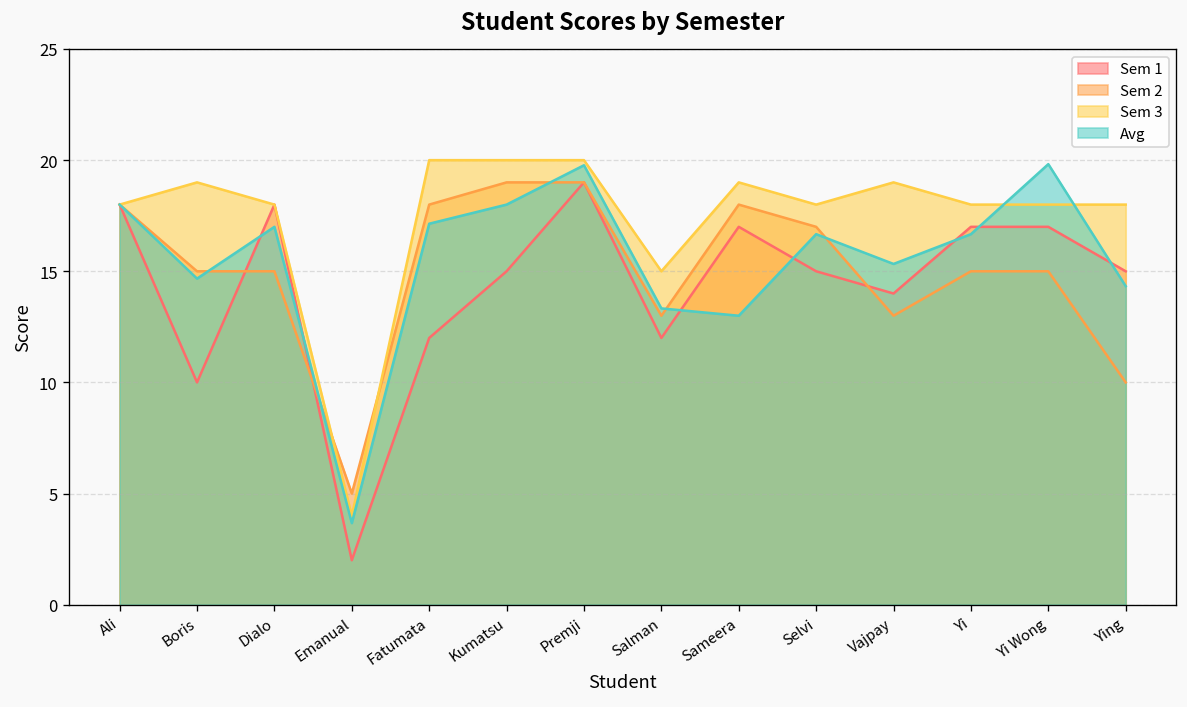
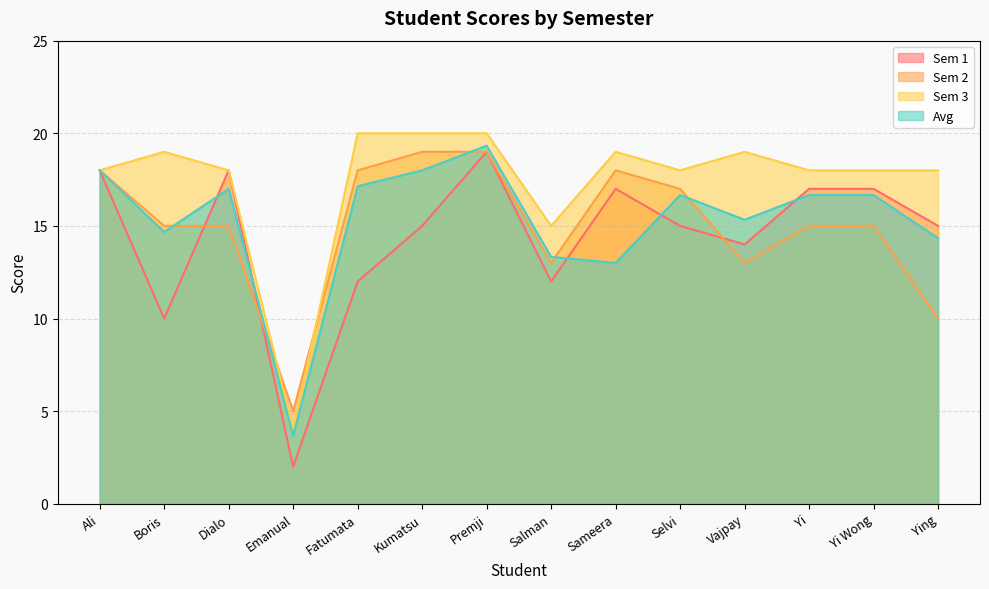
  {
    "Avg": {
      "Boris": 14.7,
      "Dialo": 17.0,
      "Emanual": 3.7,
      "Fatumata": 17.1,
      "Kumatsu": 18.0,
-     "Premji": 19.8,
+     "Premji": 19.3,
      "Salman": 13.3,
      "Sameera": 13.0,
      "Selvi": 16.7,
      "Vajpay": 15.3,
      "Yi": 16.7,
-     "Yi Wong": 19.8,
+     "Yi Wong": 16.7,
      "Ying": 14.3
    }
  }
